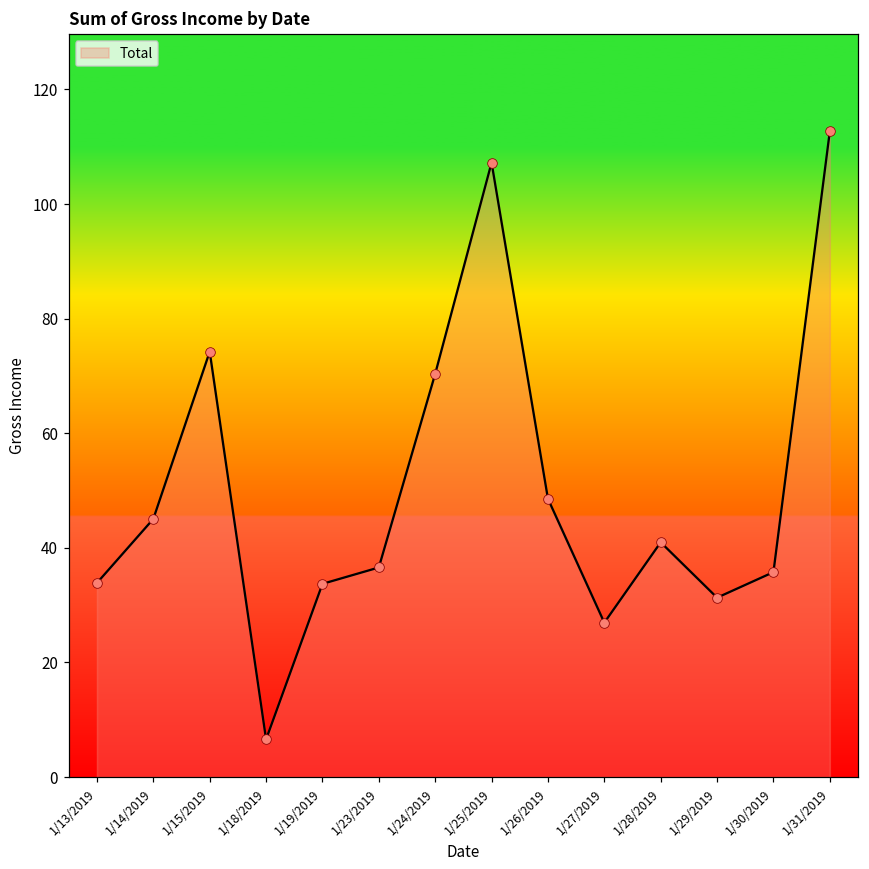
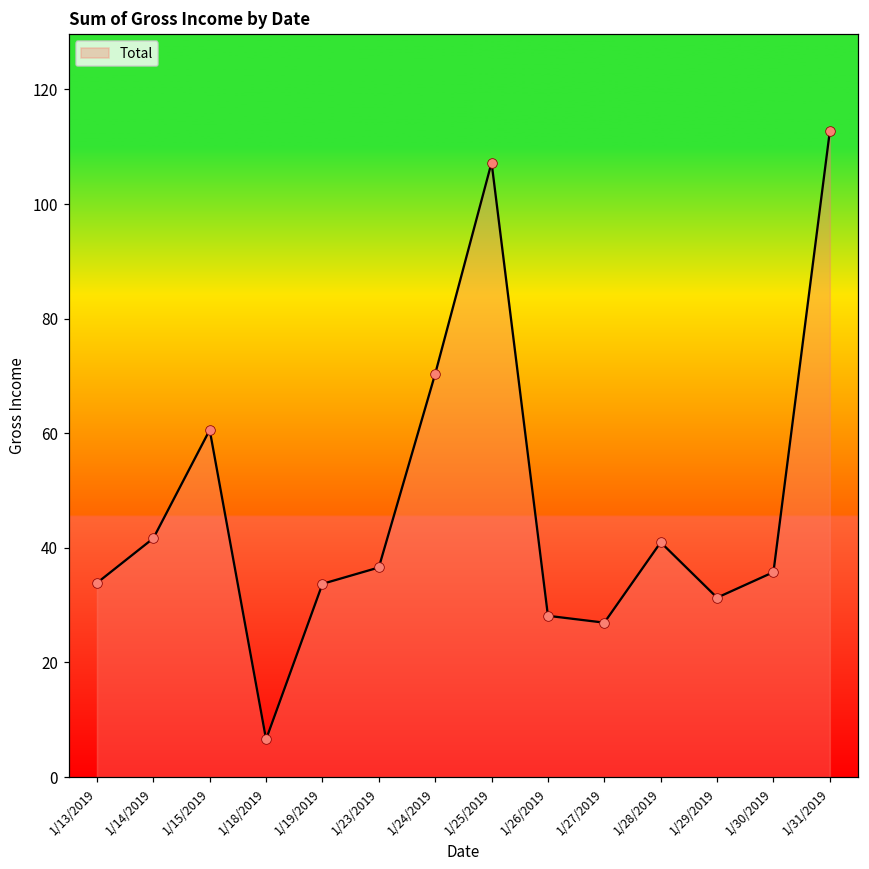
  {
    "1/13/2019": 34,
-   "1/14/2019": 45,
-   "1/15/2019": 74,
+   "1/14/2019": 42,
+   "1/15/2019": 61,
    "1/18/2019": 7,
    "1/19/2019": 34,
    "1/23/2019": 37,
    "1/24/2019": 70,
    "1/25/2019": 107,
-   "1/26/2019": 49,
+   "1/26/2019": 28,
    "1/27/2019": 27,
    "1/28/2019": 41,
    "1/29/2019": 31,
    "1/30/2019": 36,
    "1/31/2019": 113
  }
